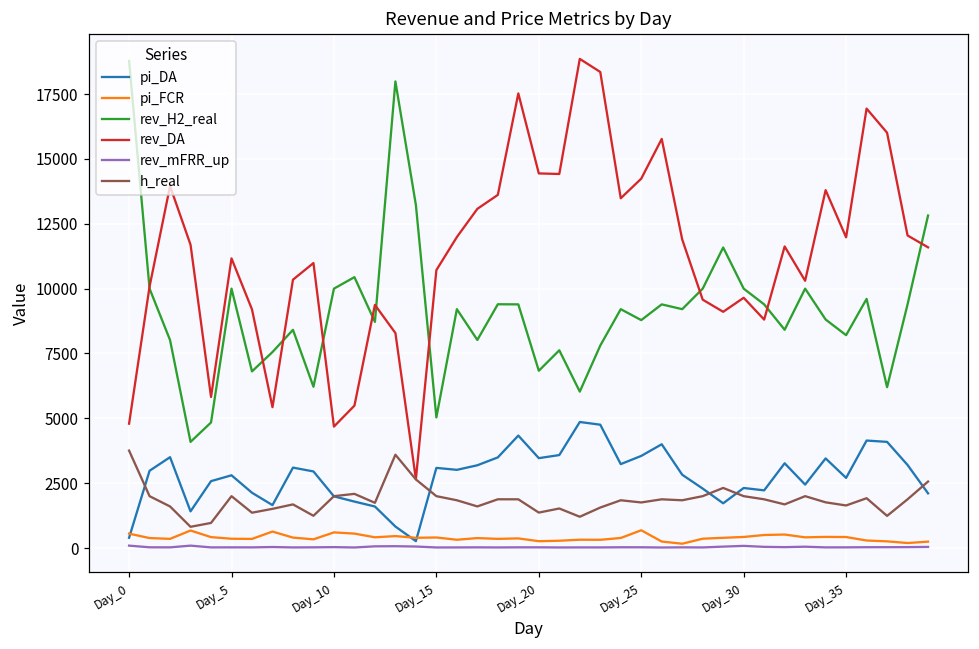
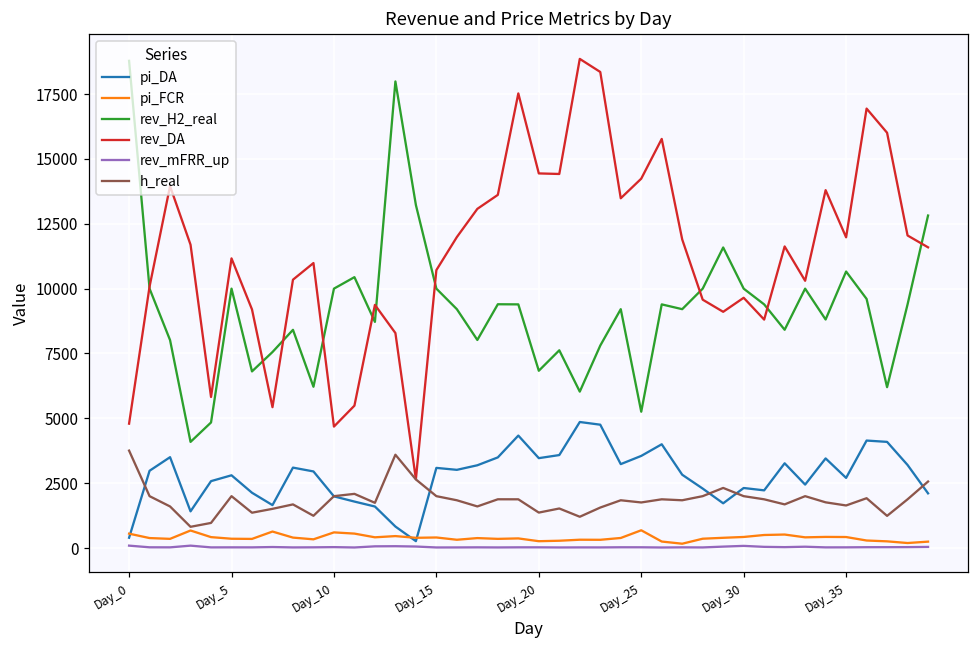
  {
    "pi_DA": {
      "Day_0": 400,
      "Day_5": 2800,
      "Day_15": 3100,
      "Day_20": 3500,
      "Day_25": 3600,
      "Day_30": 2300,
      "Day_35": 2700
    },
    "pi_FCR": {
      "Day_0": 600,
      "Day_5": 400,
      "Day_10": 600,
      "Day_15": 400,
      "Day_20": 300,
      "Day_25": 700,
      "Day_30": 400,
      "Day_35": 400
    },
    "rev_H2_real": {
      "Day_5": 10000,
      "Day_10": 10000,
-     "Day_15": 5000,
+     "Day_15": 10000,
      "Day_20": 6800,
-     "Day_25": 8800,
+     "Day_25": 5300,
      "Day_30": 10000,
-     "Day_35": 8200
+     "Day_35": 10700
    },
    "rev_DA": {
      "Day_0": 4800,
      "Day_5": 11200,
      "Day_10": 4700,
      "Day_15": 10700,
      "Day_20": 14400,
      "Day_25": 14200,
      "Day_30": 9600,
      "Day_35": 12000
    },
    "rev_mFRR_up": {
      "Day_0": 100,
      "Day_5": 0,
      "Day_10": 0,
      "Day_15": 0,
      "Day_20": 0,
      "Day_25": 0,
      "Day_30": 100,
      "Day_35": 0
    },
    "h_real": {
      "Day_0": 3800,
      "Day_5": 2000,
      "Day_15": 2000,
      "Day_20": 1400,
      "Day_25": 1800,
      "Day_30": 2000,
      "Day_35": 1600
    }
  }
